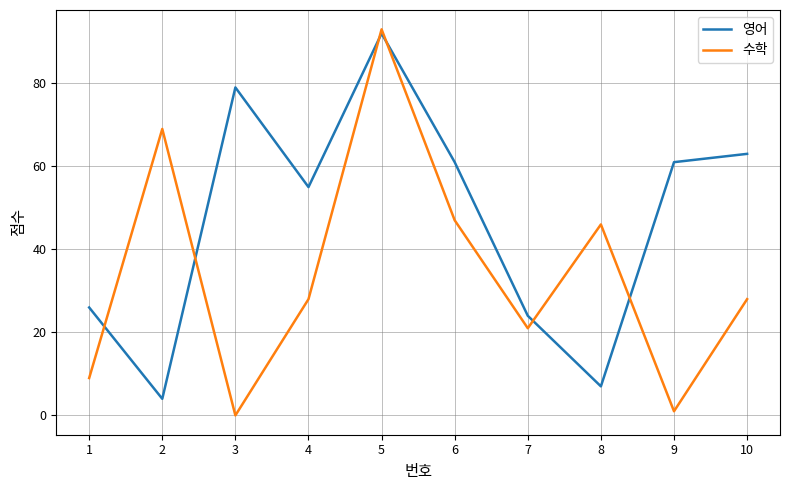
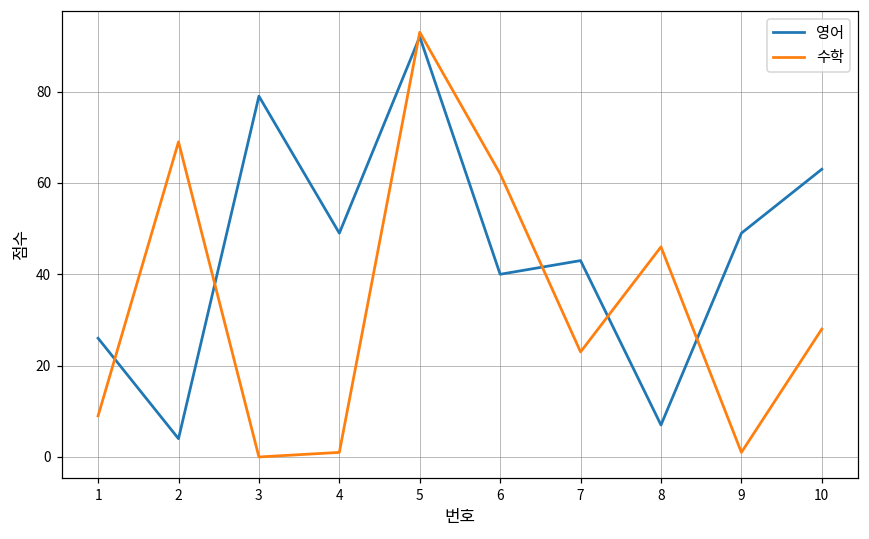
  {
    "영어": {
      "1": 26,
      "2": 4,
      "3": 79,
-     "4": 55,
+     "4": 49,
      "5": 92,
-     "6": 61,
-     "7": 24,
+     "6": 40,
+     "7": 43,
      "8": 7,
-     "9": 61,
+     "9": 49,
      "10": 63
    },
    "수학": {
      "1": 9,
      "2": 69,
      "3": 0,
-     "4": 28,
+     "4": 1,
      "5": 93,
-     "6": 47,
-     "7": 21,
+     "6": 62,
+     "7": 23,
      "8": 46,
      "9": 1,
      "10": 28
    }
  }
